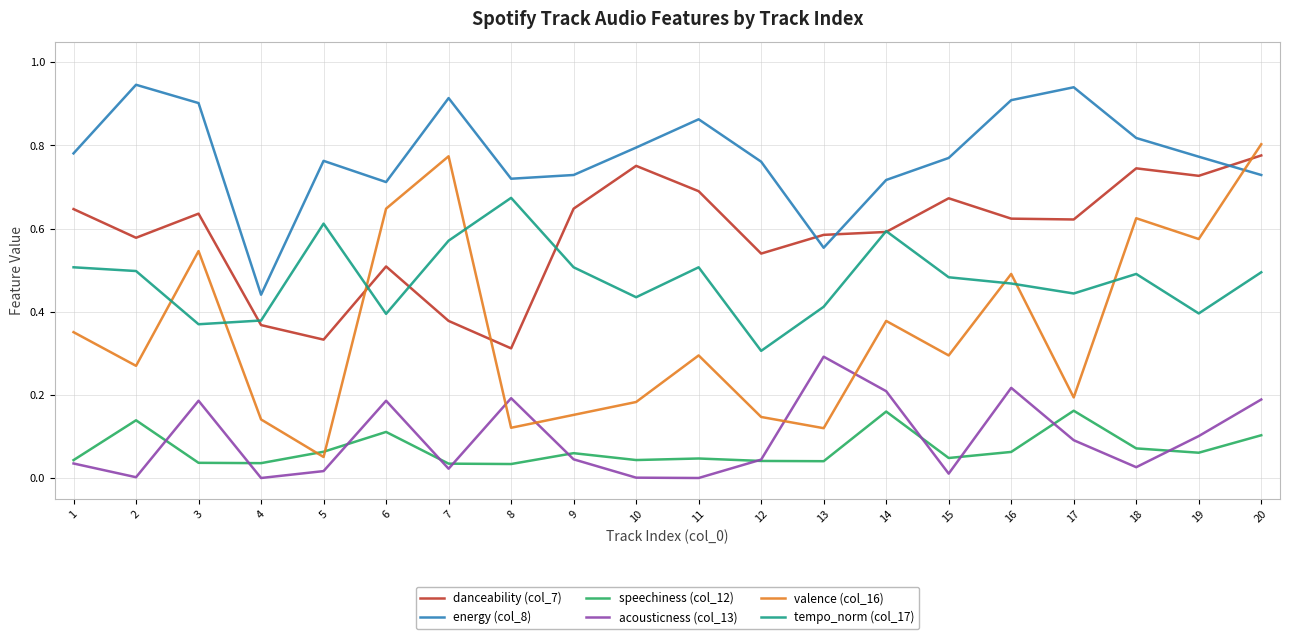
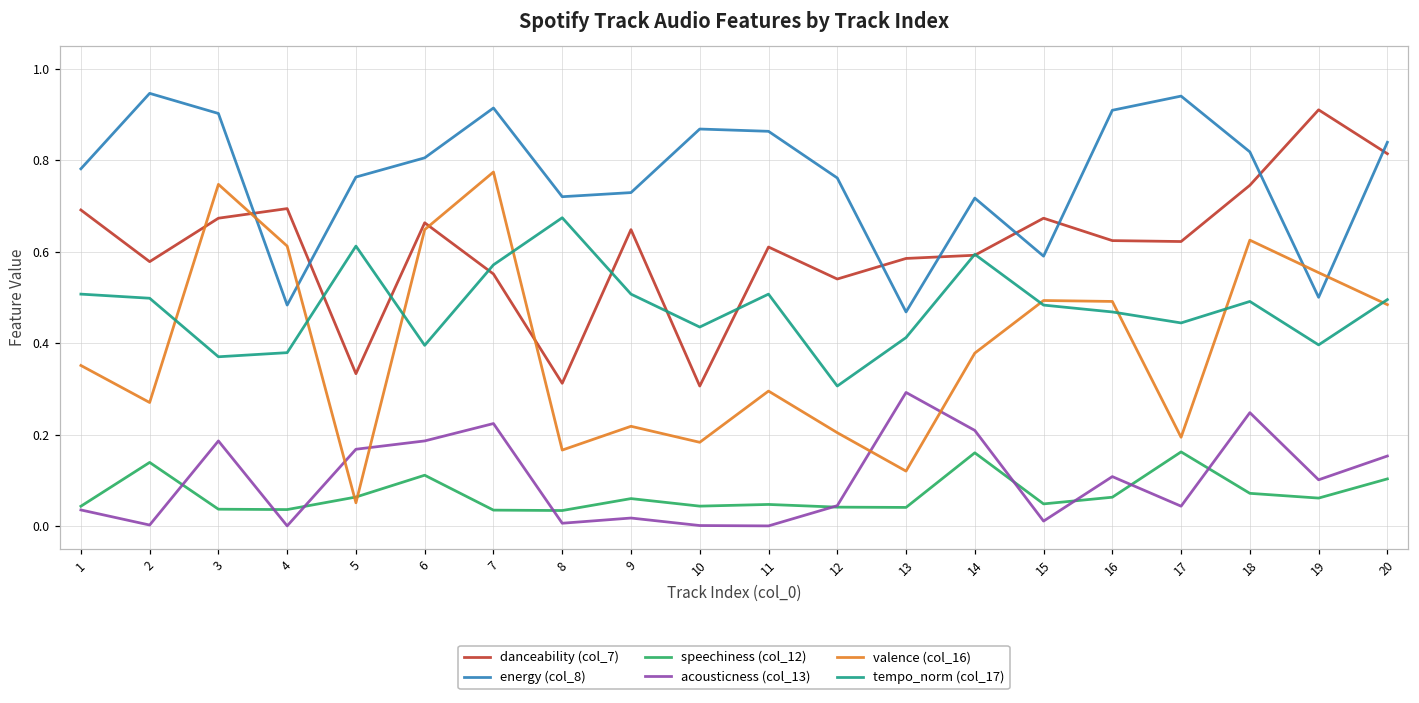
  {
    "danceability (col_7)": {
-     "1": 0.65,
+     "1": 0.69,
      "2": 0.58,
-     "3": 0.64,
-     "4": 0.37,
+     "3": 0.67,
+     "4": 0.69,
      "5": 0.33,
-     "6": 0.51,
-     "7": 0.38,
+     "6": 0.66,
+     "7": 0.55,
      "8": 0.31,
      "9": 0.65,
-     "10": 0.75,
-     "11": 0.69,
+     "10": 0.31,
+     "11": 0.61,
      "12": 0.54,
      "13": 0.59,
      "15": 0.67,
      "16": 0.62,
      "17": 0.62,
      "18": 0.75,
-     "19": 0.73,
-     "20": 0.78
+     "19": 0.91,
+     "20": 0.81
    },
    "energy (col_8)": {
      "1": 0.78,
      "2": 0.95,
      "3": 0.90,
-     "4": 0.44,
+     "4": 0.48,
      "5": 0.76,
-     "6": 0.71,
+     "6": 0.81,
      "7": 0.91,
      "8": 0.72,
      "9": 0.73,
-     "10": 0.80,
+     "10": 0.87,
      "11": 0.86,
      "12": 0.76,
-     "13": 0.55,
+     "13": 0.47,
      "14": 0.72,
-     "15": 0.77,
+     "15": 0.59,
      "16": 0.91,
      "17": 0.94,
      "18": 0.82,
-     "19": 0.77,
-     "20": 0.73
+     "19": 0.50,
+     "20": 0.84
    },
    "acousticness (col_13)": {
      "1": 0.04,
      "2": 0.00,
      "3": 0.19,
      "4": 0.00,
-     "5": 0.02,
+     "5": 0.17,
      "6": 0.19,
-     "7": 0.02,
-     "8": 0.19,
-     "9": 0.05,
+     "7": 0.22,
+     "8": 0.01,
+     "9": 0.02,
      "10": 0.00,
      "11": 0.00,
      "13": 0.29,
      "14": 0.21,
      "15": 0.01,
-     "16": 0.22,
-     "17": 0.09,
-     "18": 0.03,
+     "16": 0.11,
+     "17": 0.04,
+     "18": 0.25,
      "19": 0.10,
-     "20": 0.19
+     "20": 0.15
    },
    "valence (col_16)": {
      "1": 0.35,
      "2": 0.27,
-     "3": 0.55,
-     "4": 0.14,
+     "3": 0.75,
+     "4": 0.61,
      "5": 0.05,
      "6": 0.65,
      "7": 0.77,
-     "8": 0.12,
-     "9": 0.15,
+     "8": 0.17,
+     "9": 0.22,
      "10": 0.18,
      "11": 0.30,
-     "12": 0.15,
+     "12": 0.20,
      "13": 0.12,
      "14": 0.38,
-     "15": 0.30,
+     "15": 0.49,
      "16": 0.49,
      "17": 0.19,
      "18": 0.63,
-     "19": 0.58,
-     "20": 0.80
+     "19": 0.55,
+     "20": 0.48
    }
  }
